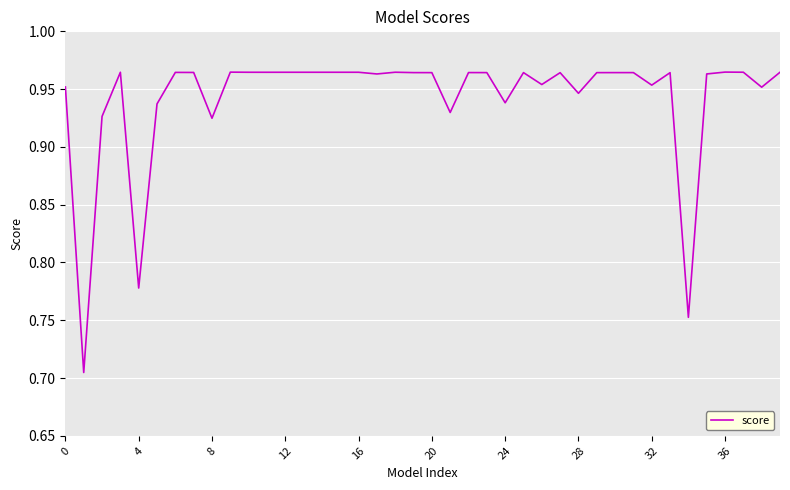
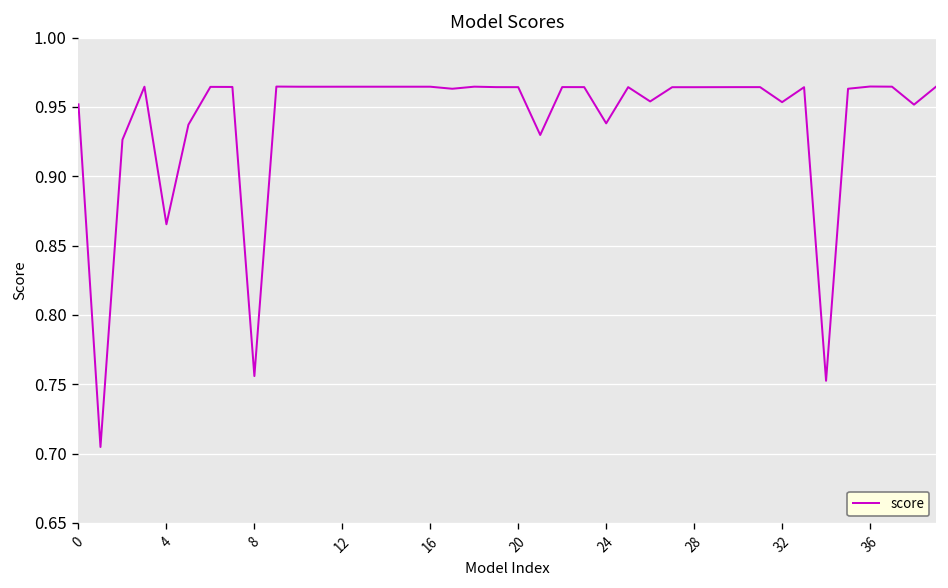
  {
    "0": 0.952,
-   "4": 0.778,
-   "8": 0.925,
+   "4": 0.865,
+   "8": 0.756,
    "12": 0.965,
    "16": 0.965,
    "20": 0.964,
    "24": 0.938,
-   "28": 0.946,
+   "28": 0.964,
    "32": 0.953,
    "36": 0.965
  }
